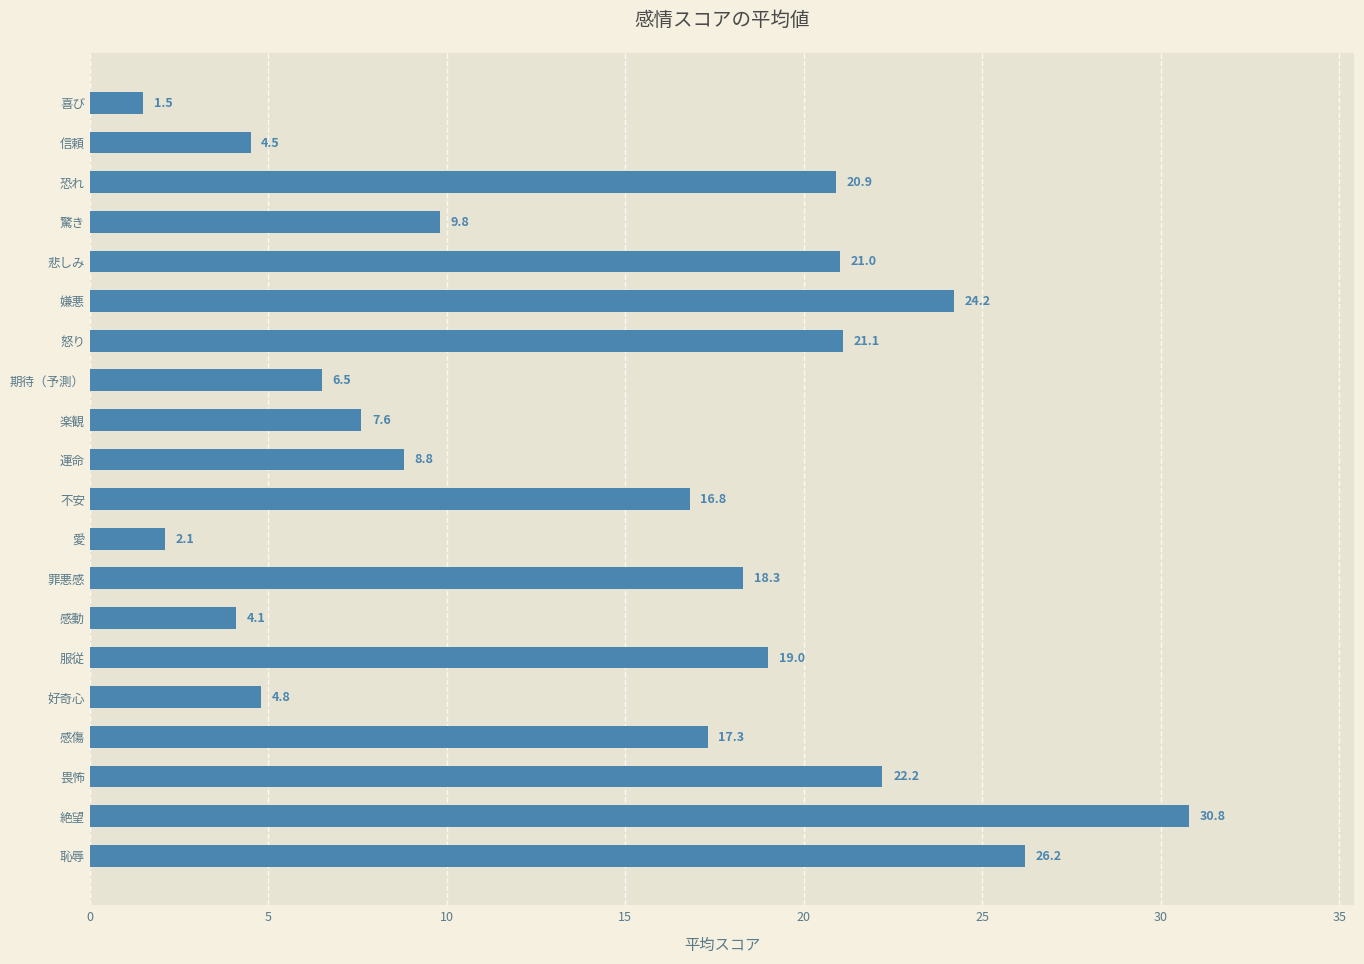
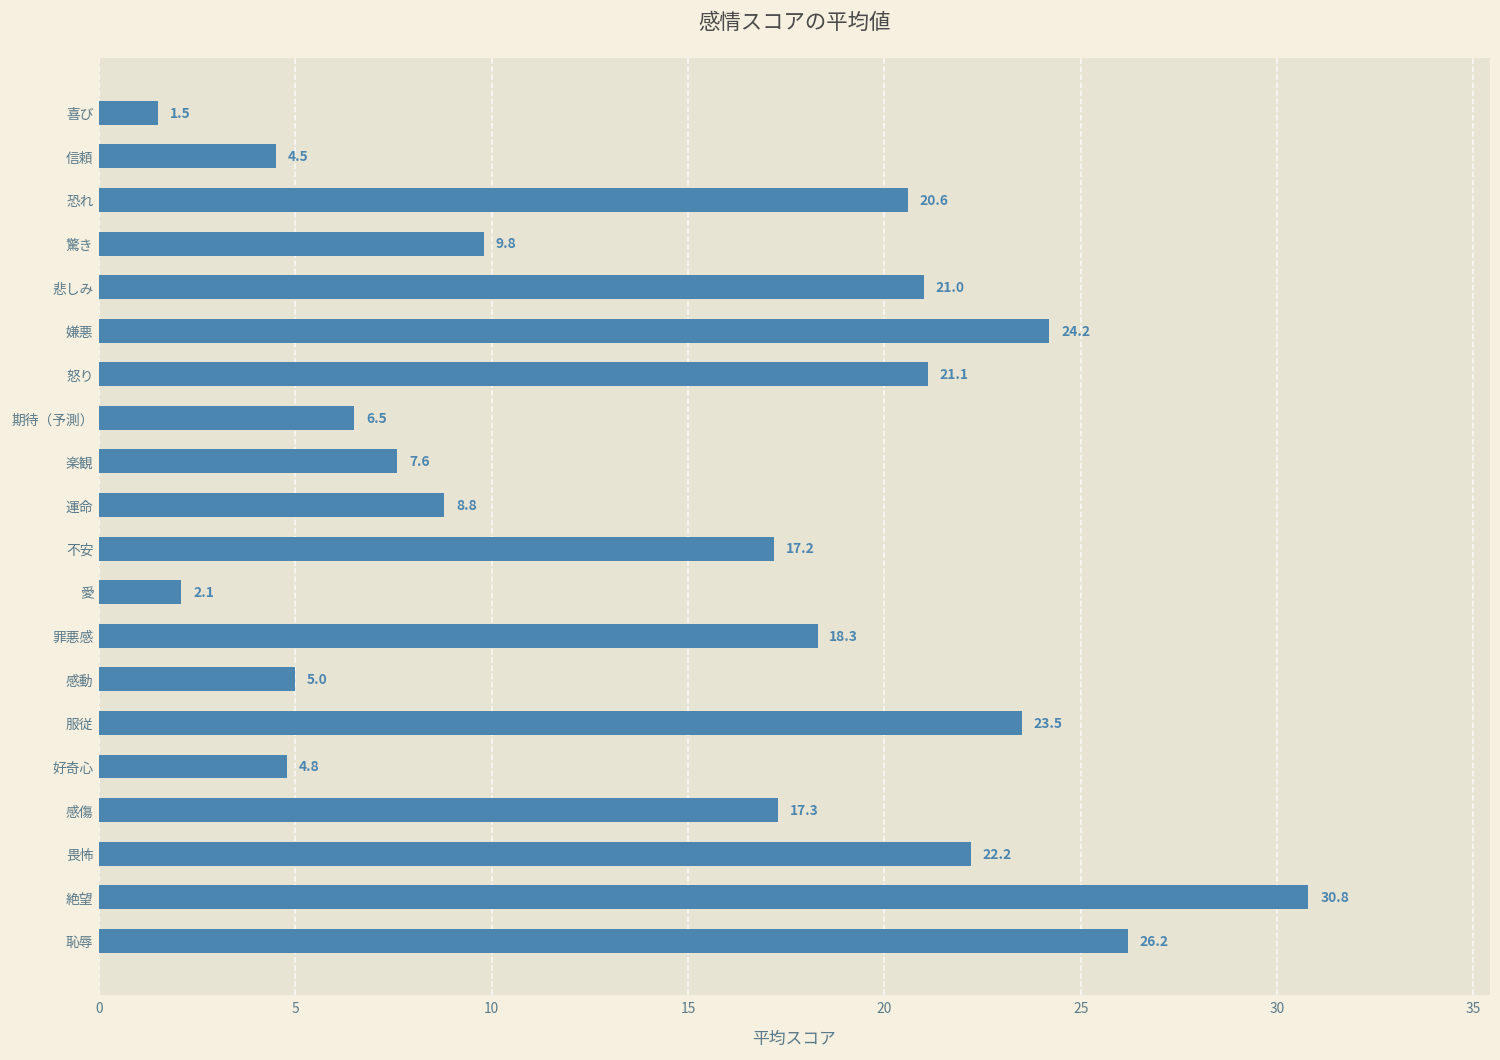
  {
    "喜び": 1.5,
    "信頼": 4.5,
-   "恐れ": 20.9,
+   "恐れ": 20.6,
    "驚き": 9.8,
    "悲しみ": 21.0,
    "嫌悪": 24.2,
    "怒り": 21.1,
    "期待（予測）": 6.5,
    "楽観": 7.6,
    "運命": 8.8,
-   "不安": 16.8,
+   "不安": 17.2,
    "愛": 2.1,
    "罪悪感": 18.3,
-   "感動": 4.1,
-   "服従": 19.0,
+   "感動": 5.0,
+   "服従": 23.5,
    "好奇心": 4.8,
    "感傷": 17.3,
    "畏怖": 22.2,
    "絶望": 30.8,
    "恥辱": 26.2
  }
